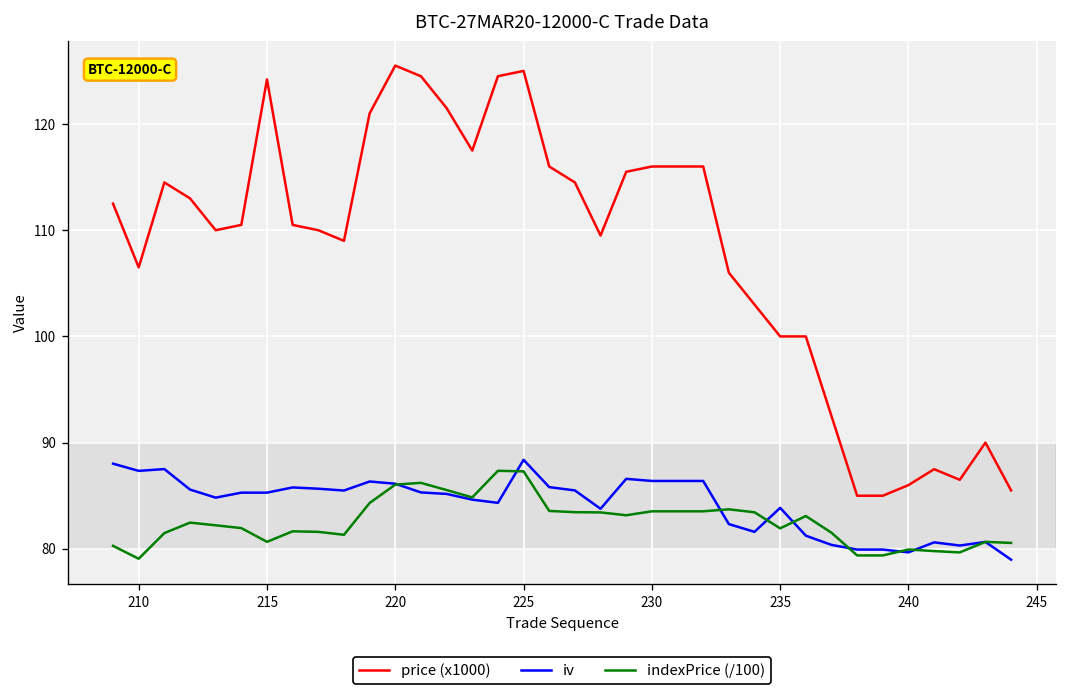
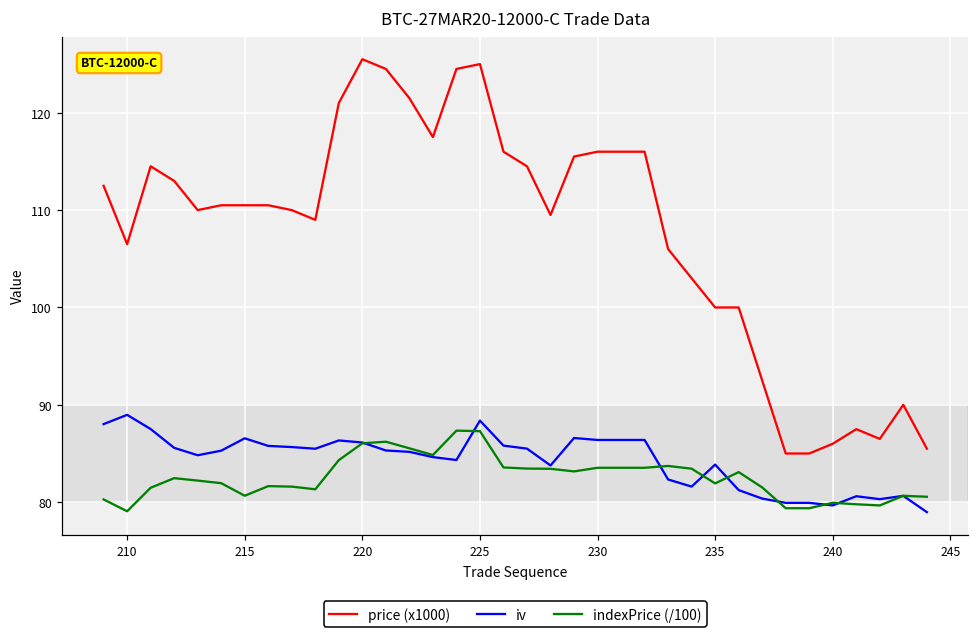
  {
    "price (x1000)": {
      "210": 107,
-     "215": 124,
+     "215": 111,
      "220": 126,
      "225": 125,
      "230": 116,
      "235": 100,
      "240": 86
    },
    "iv": {
-     "210": 87,
-     "215": 85,
+     "210": 89,
+     "215": 87,
      "225": 88,
      "230": 86,
      "235": 84
    },
    "indexPrice (/100)": {
      "210": 79,
      "215": 81,
      "225": 87,
      "230": 84,
      "235": 82
    }
  }
